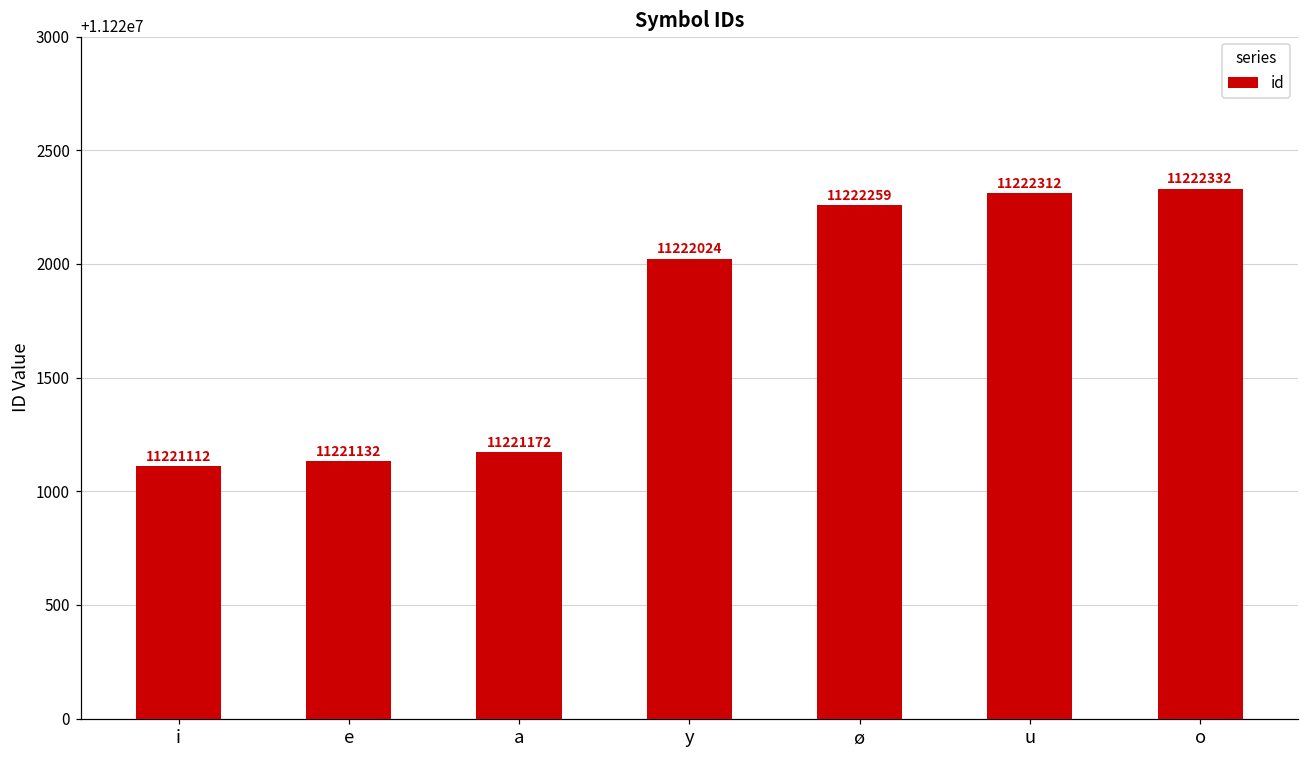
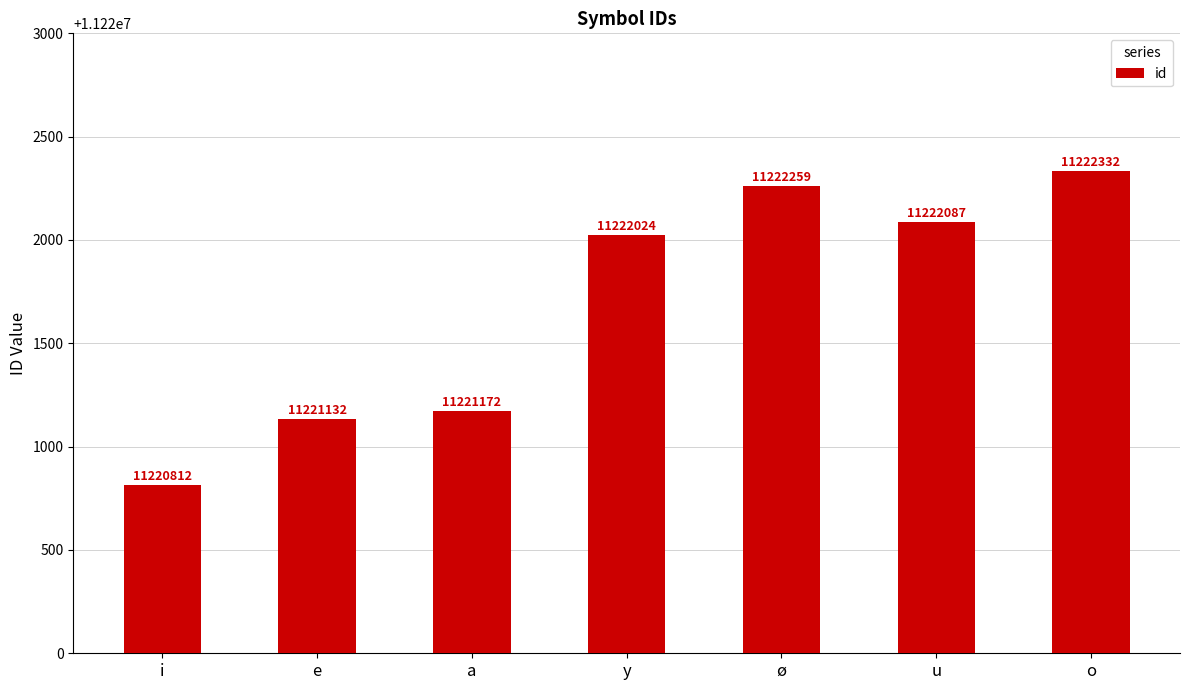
  {
-   "i": 11221112,
+   "i": 11220812,
    "e": 11221132,
    "a": 11221172,
    "y": 11222024,
    "ø": 11222259,
-   "u": 11222312,
+   "u": 11222087,
    "o": 11222332
  }
